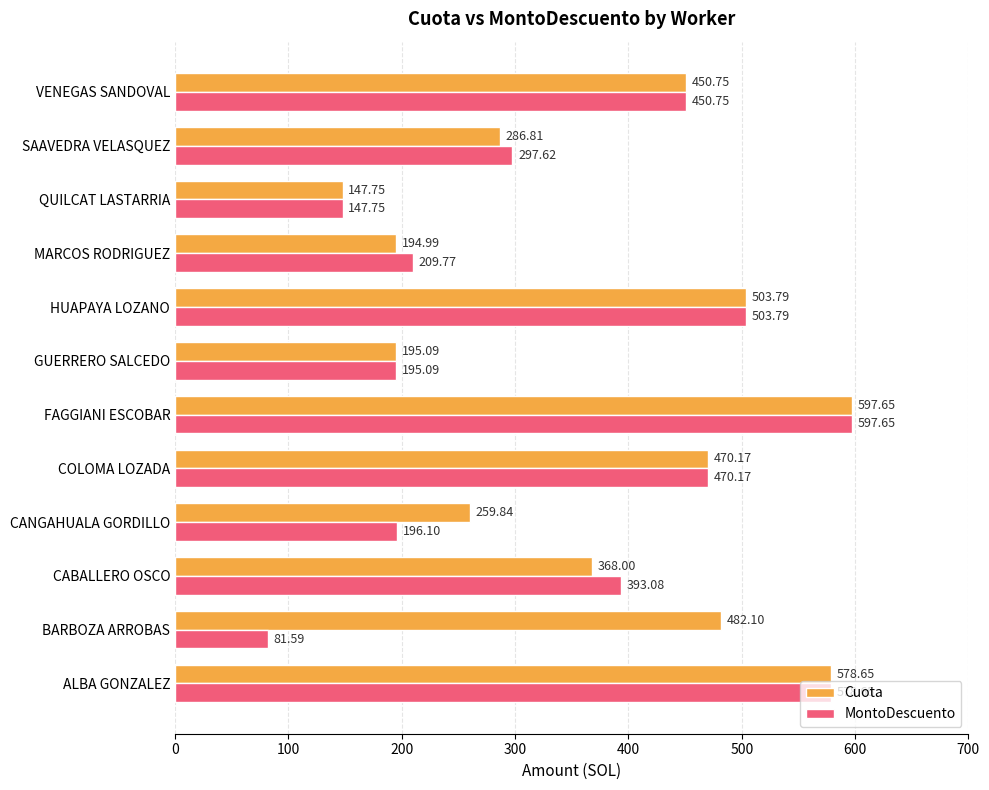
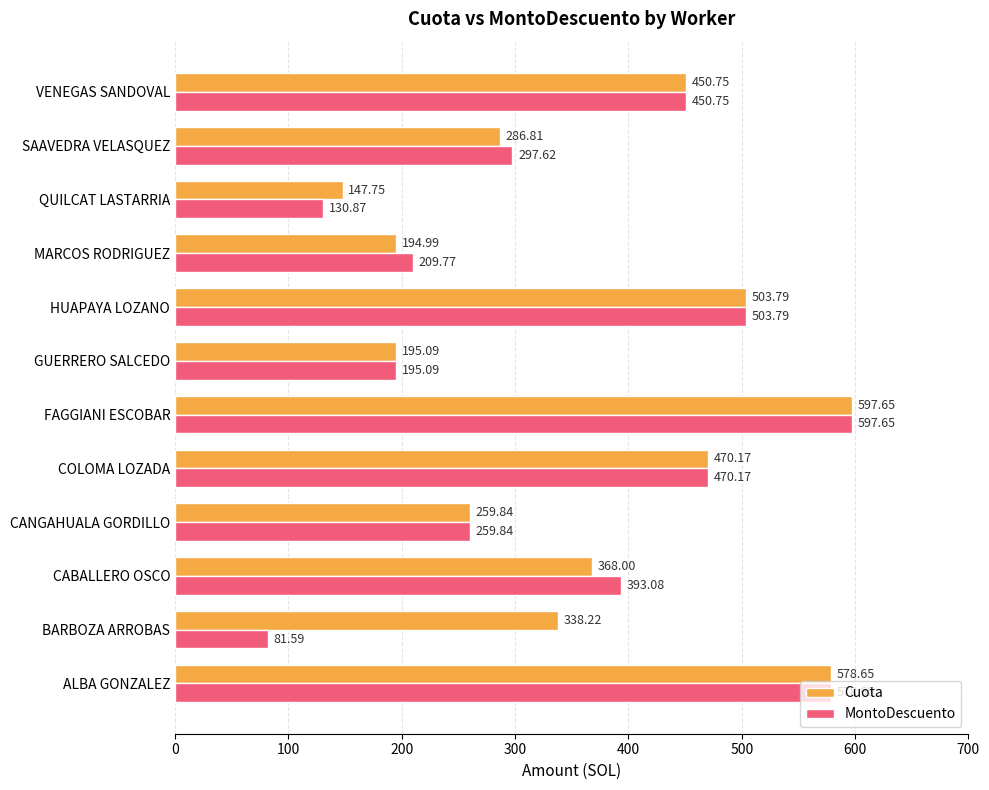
  {
    "Cuota": {
      "VENEGAS SANDOVAL": 450.75,
      "SAAVEDRA VELASQUEZ": 286.81,
      "QUILCAT LASTARRIA": 147.75,
      "MARCOS RODRIGUEZ": 194.99,
      "HUAPAYA LOZANO": 503.79,
      "GUERRERO SALCEDO": 195.09,
      "FAGGIANI ESCOBAR": 597.65,
      "COLOMA LOZADA": 470.17,
      "CANGAHUALA GORDILLO": 259.84,
      "CABALLERO OSCO": 368.00,
-     "BARBOZA ARROBAS": 482.10,
+     "BARBOZA ARROBAS": 338.22,
      "ALBA GONZALEZ": 578.65
    },
    "MontoDescuento": {
      "VENEGAS SANDOVAL": 450.75,
      "SAAVEDRA VELASQUEZ": 297.62,
-     "QUILCAT LASTARRIA": 147.75,
+     "QUILCAT LASTARRIA": 130.87,
      "MARCOS RODRIGUEZ": 209.77,
      "HUAPAYA LOZANO": 503.79,
      "GUERRERO SALCEDO": 195.09,
      "FAGGIANI ESCOBAR": 597.65,
      "COLOMA LOZADA": 470.17,
-     "CANGAHUALA GORDILLO": 196.10,
+     "CANGAHUALA GORDILLO": 259.84,
      "CABALLERO OSCO": 393.08,
      "BARBOZA ARROBAS": 81.59
    }
  }
